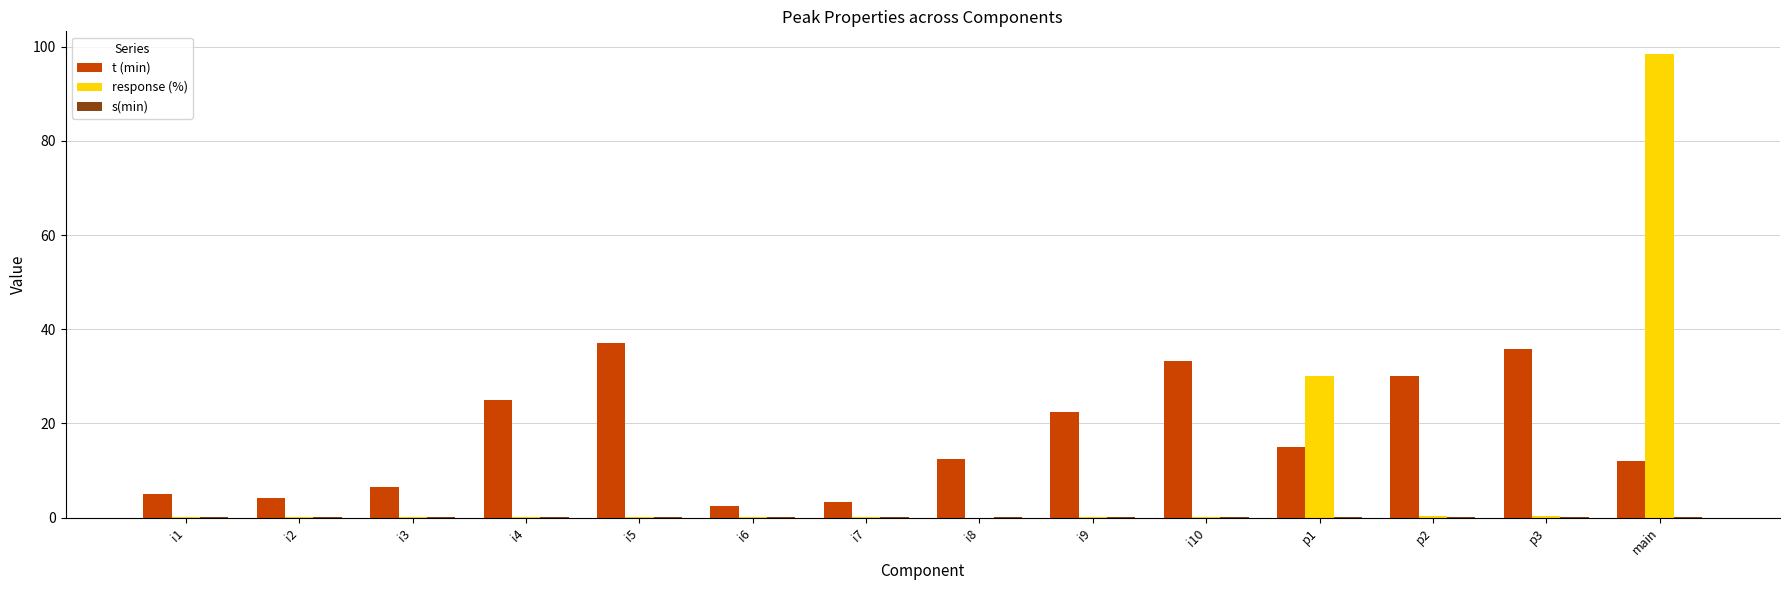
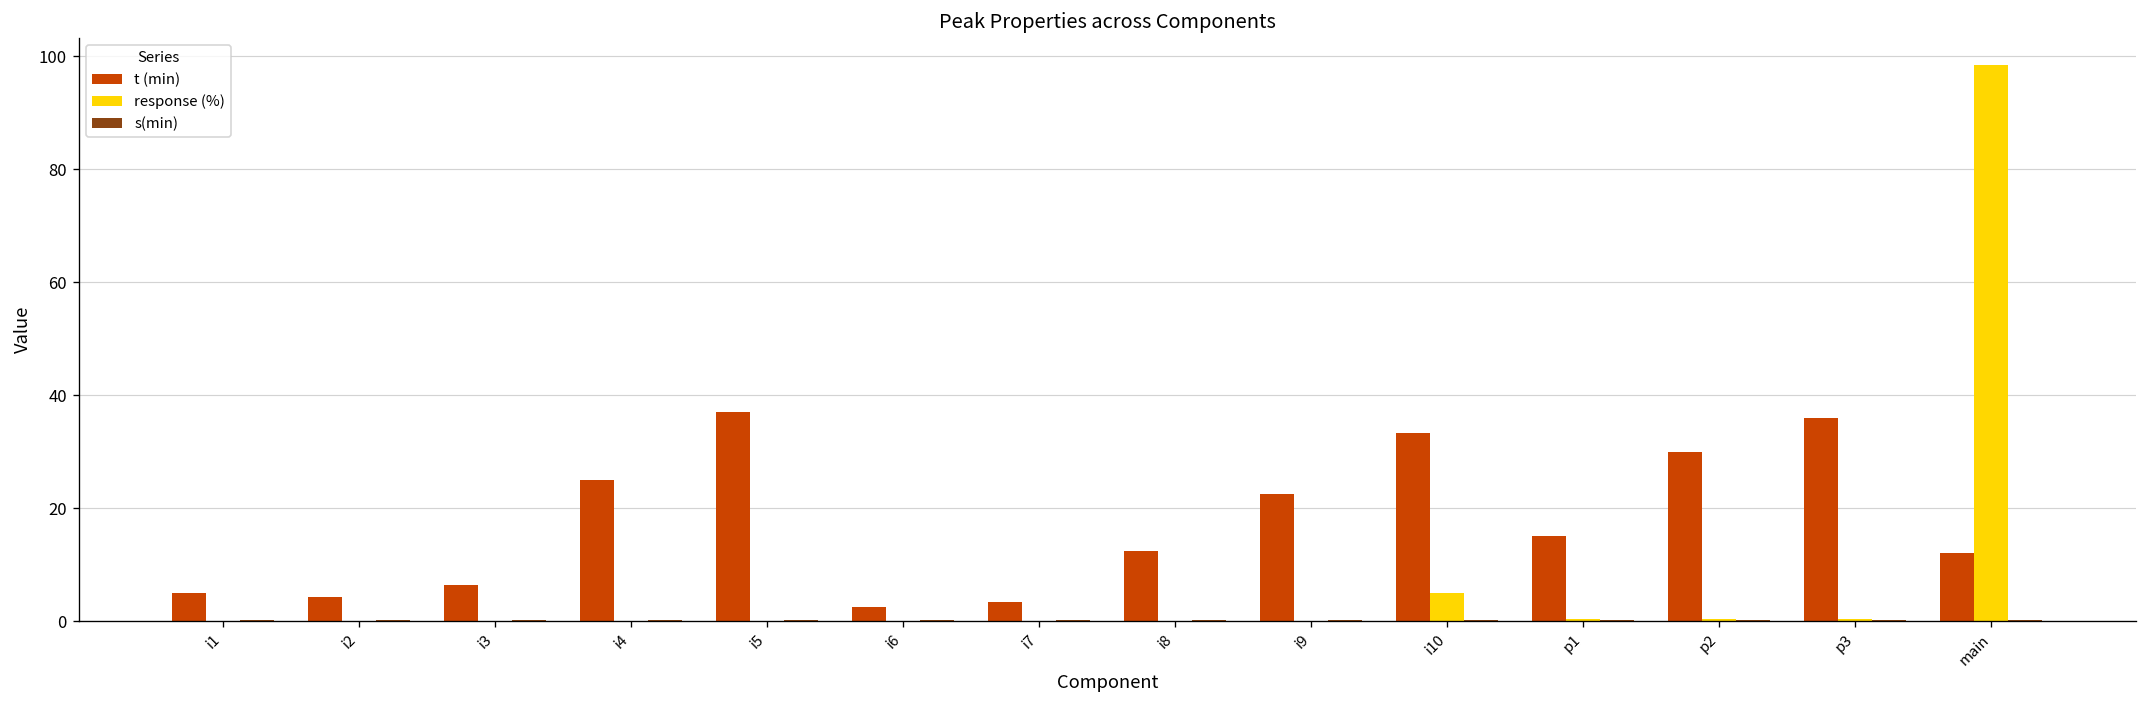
  {
    "t (min)": {
      "i1": 5,
      "i2": 4,
      "i3": 6,
      "i4": 25,
      "i5": 37,
      "i6": 3,
      "i7": 3,
      "i8": 12,
      "i9": 23,
      "i10": 33,
      "p1": 15,
      "p2": 30,
      "p3": 36,
      "main": 12
    },
    "response (%)": {
-     "i10": 0,
-     "p1": 30,
+     "i10": 5,
+     "p1": 0,
      "main": 98
    }
  }
